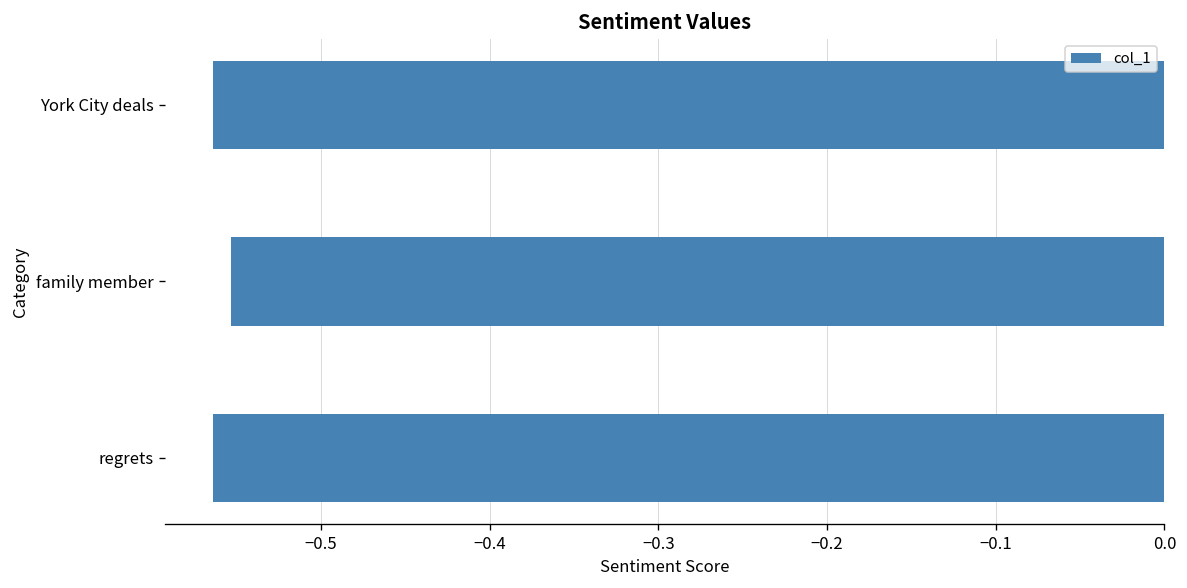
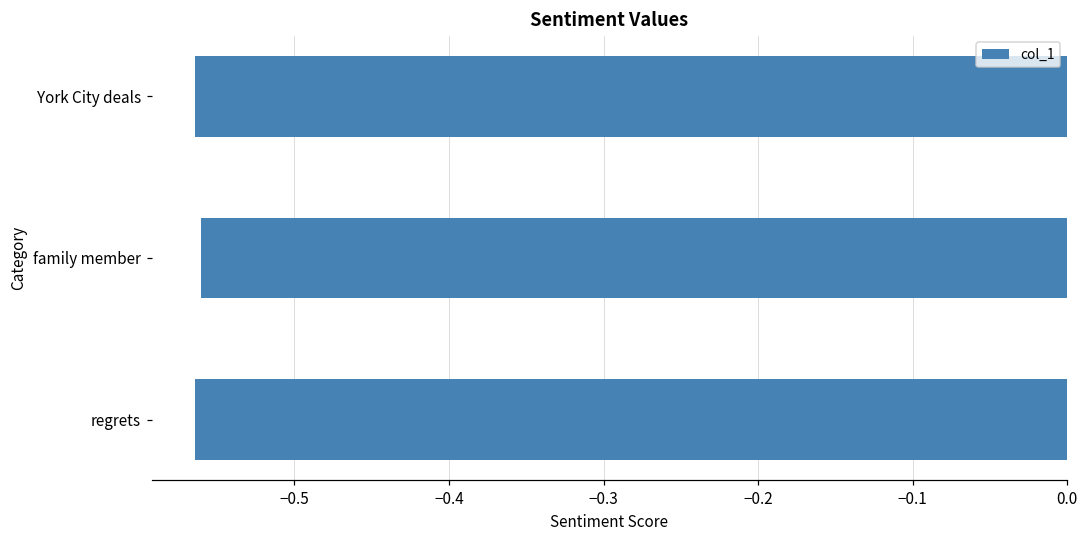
  {
    "York City deals": -0.564,
-   "family member": -0.554,
+   "family member": -0.561,
    "regrets": -0.564
  }
